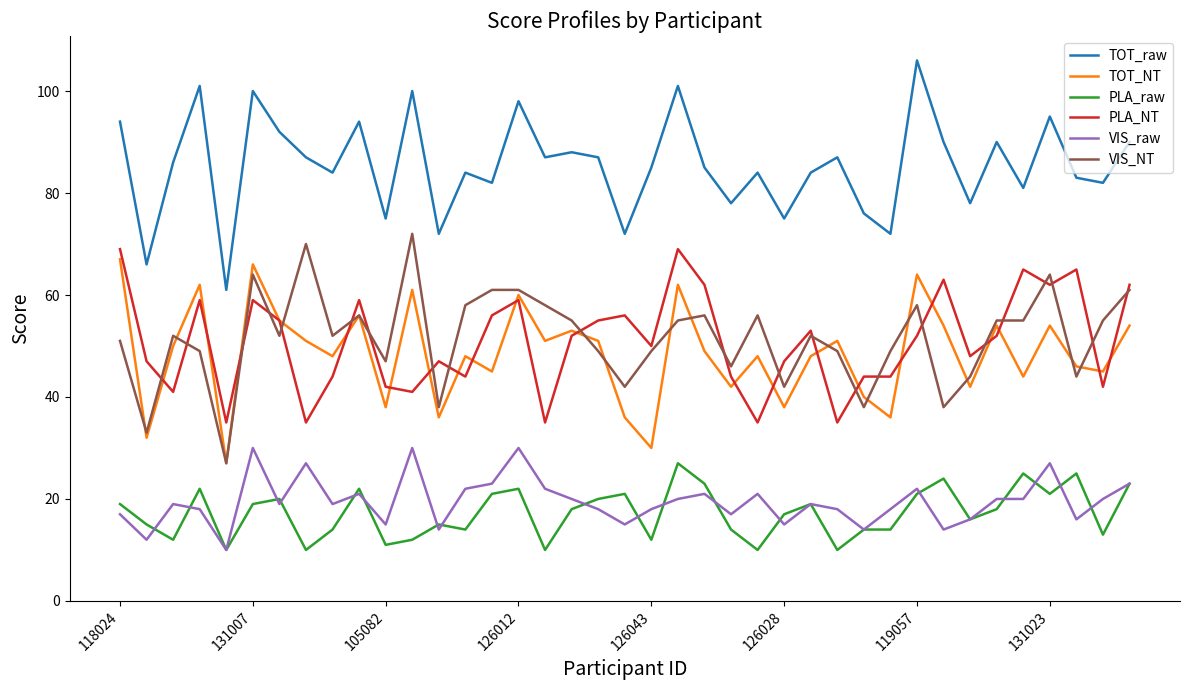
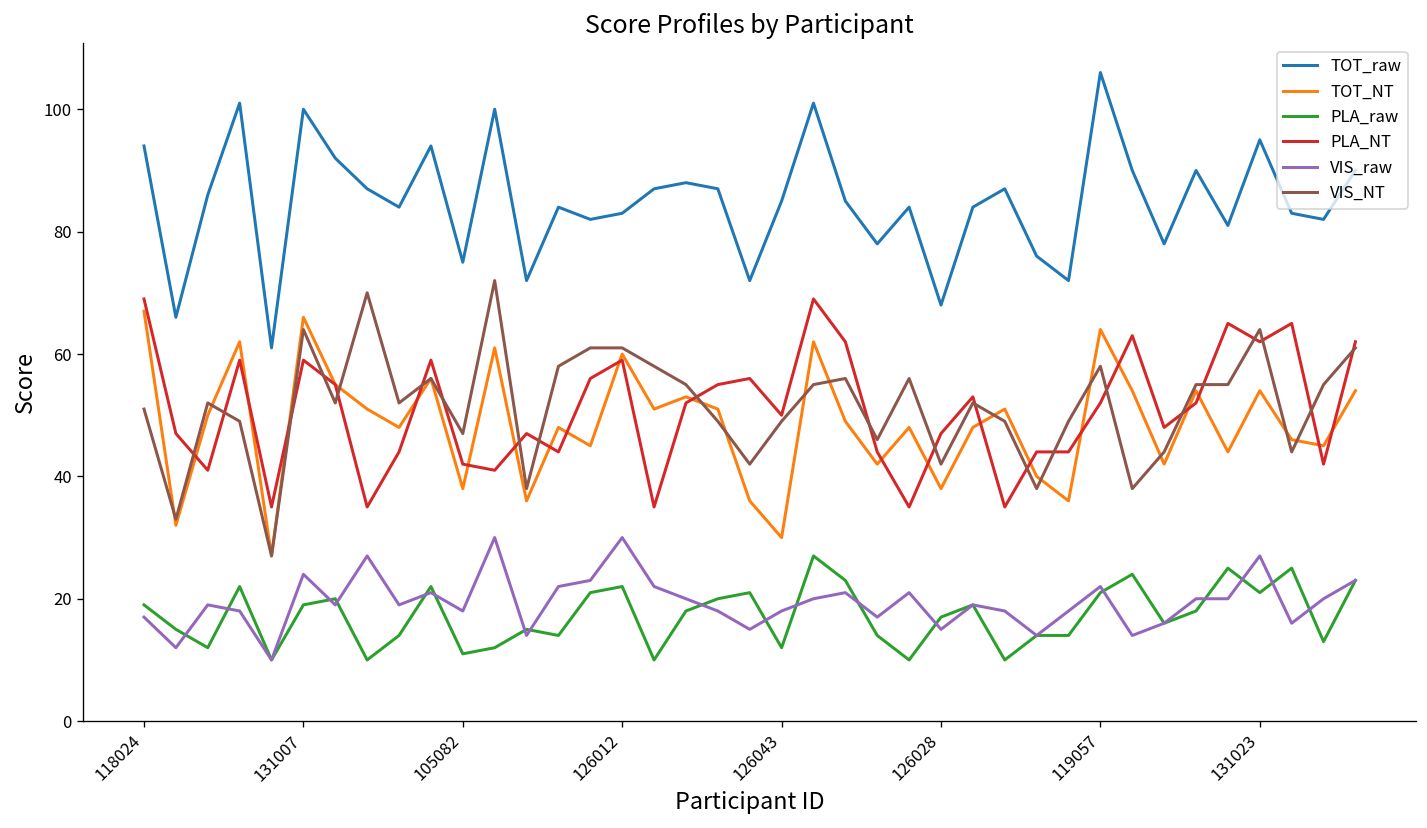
  {
    "TOT_raw": {
      "118024": 94,
      "131007": 100,
      "105082": 75,
-     "126012": 98,
+     "126012": 83,
      "126043": 85,
-     "126028": 75,
+     "126028": 68,
      "119057": 106,
      "131023": 95
    },
    "TOT_NT": {
      "118024": 67,
      "131007": 66,
      "105082": 38,
      "126012": 60,
      "126043": 30,
      "126028": 38,
      "119057": 64,
      "131023": 54
    },
    "PLA_raw": {
      "118024": 19,
      "131007": 19,
      "105082": 11,
      "126012": 22,
      "126043": 12,
      "126028": 17,
      "119057": 21,
      "131023": 21
    },
    "PLA_NT": {
      "118024": 69,
      "131007": 59,
      "105082": 42,
      "126012": 59,
      "126043": 50,
      "126028": 47,
      "119057": 52,
      "131023": 62
    },
    "VIS_raw": {
      "118024": 17,
-     "131007": 30,
-     "105082": 15,
+     "131007": 24,
+     "105082": 18,
      "126012": 30,
      "126043": 18,
      "126028": 15,
      "119057": 22,
      "131023": 27
    },
    "VIS_NT": {
      "118024": 51,
      "131007": 64,
      "105082": 47,
      "126012": 61,
      "126043": 49,
      "126028": 42,
      "119057": 58,
      "131023": 64
    }
  }
